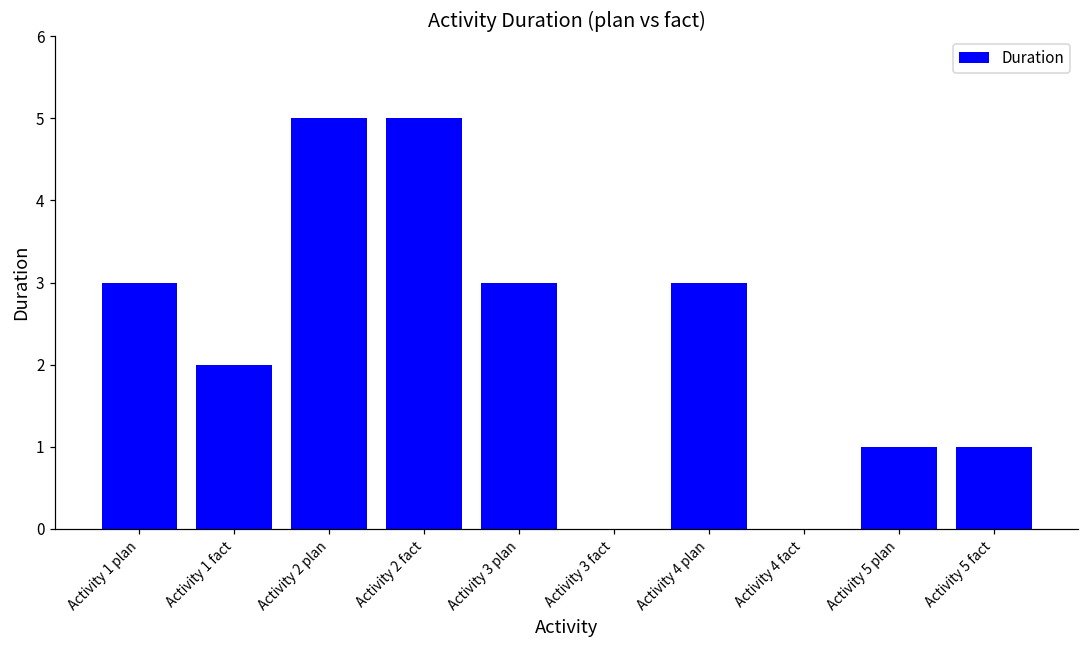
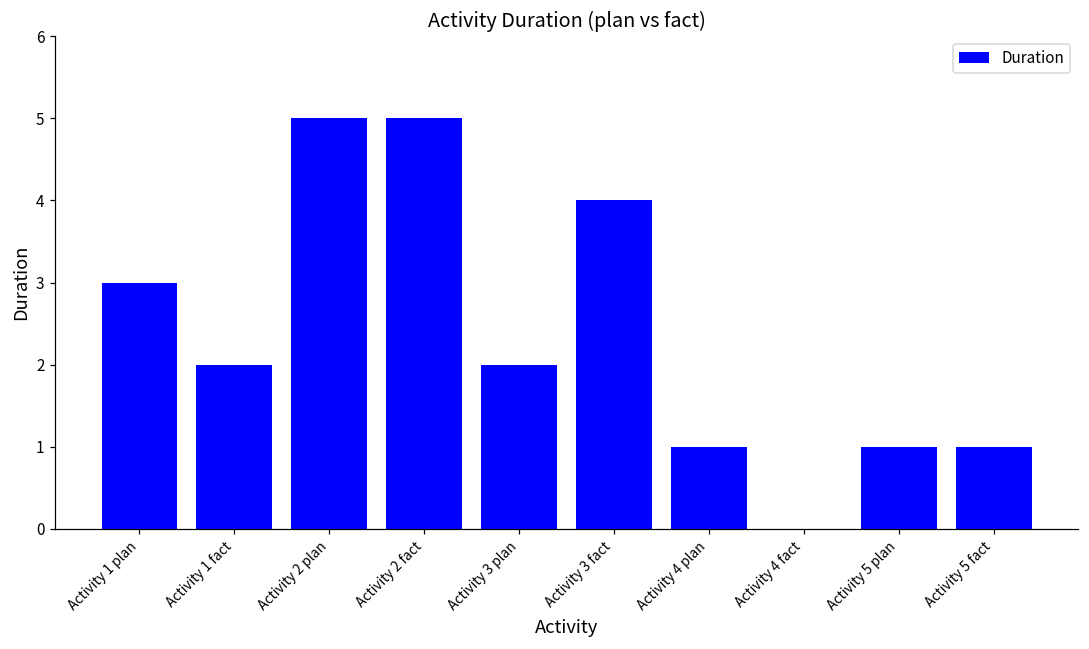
  {
    "Activity 1 plan": 3,
    "Activity 1 fact": 2,
    "Activity 2 plan": 5,
    "Activity 2 fact": 5,
-   "Activity 3 plan": 3,
-   "Activity 3 fact": 0,
-   "Activity 4 plan": 3,
+   "Activity 3 plan": 2,
+   "Activity 3 fact": 4,
+   "Activity 4 plan": 1,
    "Activity 4 fact": 0,
    "Activity 5 plan": 1,
    "Activity 5 fact": 1
  }
